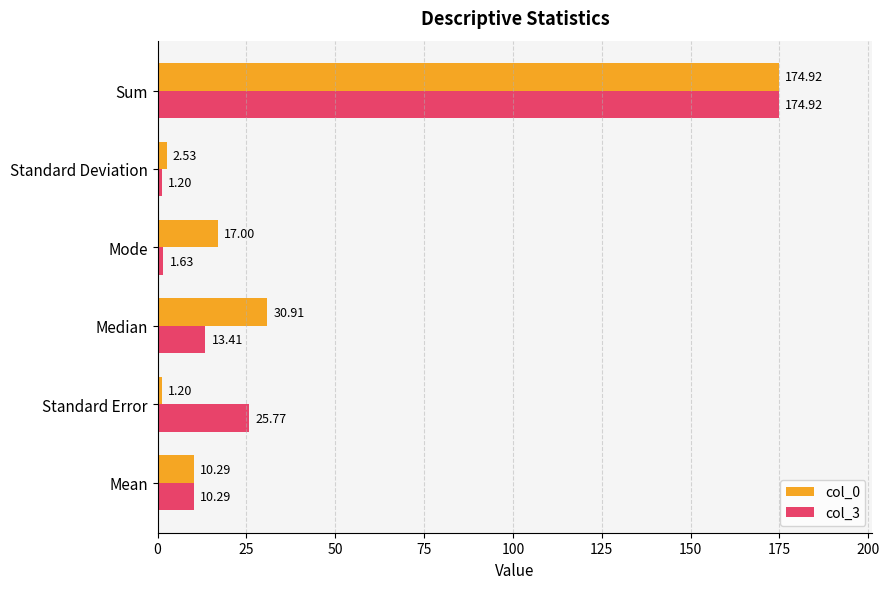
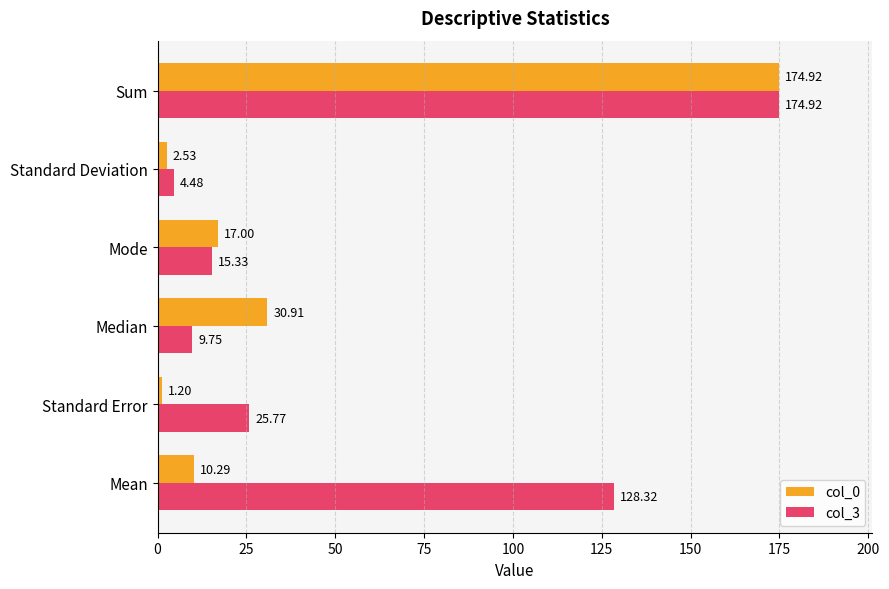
  {
    "col_0": {
      "Sum": 174.92,
      "Standard Deviation": 2.53,
      "Mode": 17.00,
      "Median": 30.91,
      "Standard Error": 1.20,
      "Mean": 10.29
    },
    "col_3": {
      "Sum": 174.92,
-     "Standard Deviation": 1.20,
-     "Mode": 1.63,
-     "Median": 13.41,
+     "Standard Deviation": 4.48,
+     "Mode": 15.33,
+     "Median": 9.75,
      "Standard Error": 25.77,
-     "Mean": 10.29
+     "Mean": 128.32
    }
  }
